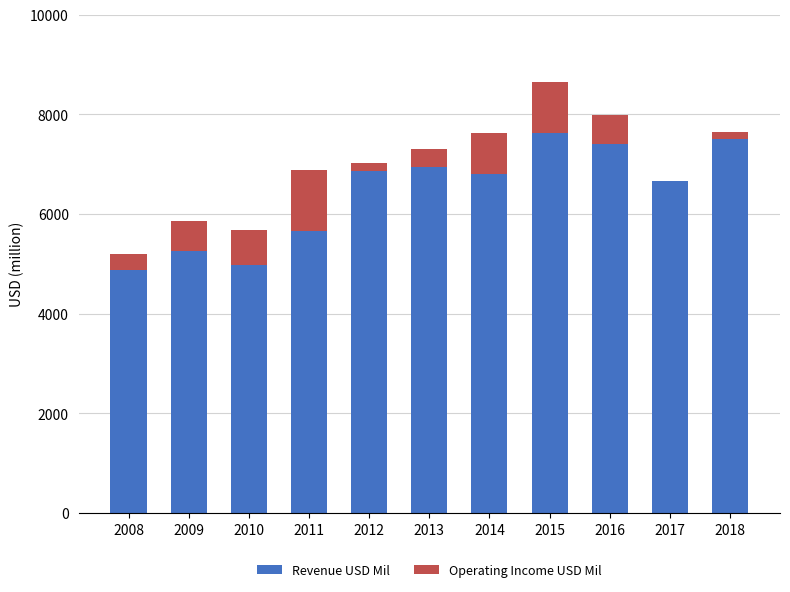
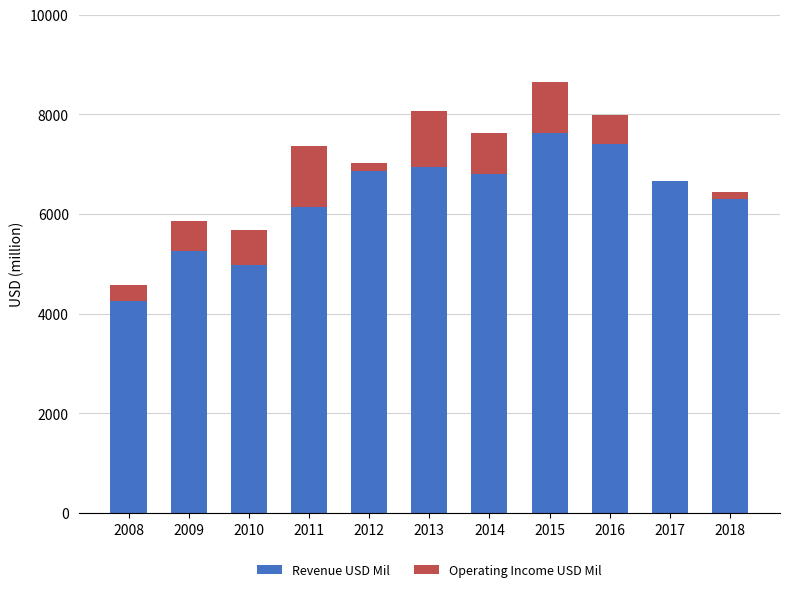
  {
    "Revenue USD Mil": {
-     "2008": 4900,
+     "2008": 4300,
      "2009": 5300,
      "2010": 5000,
-     "2011": 5700,
+     "2011": 6100,
      "2012": 6900,
      "2013": 6900,
      "2014": 6800,
      "2015": 7600,
      "2016": 7400,
      "2017": 6700,
-     "2018": 7500
+     "2018": 6300
    },
    "Operating Income USD Mil": {
      "2008": 300,
      "2009": 600,
      "2010": 700,
      "2011": 1200,
      "2012": 200,
-     "2013": 300,
+     "2013": 1100,
      "2014": 800,
      "2015": 1000,
      "2016": 600,
      "2017": 0,
      "2018": 100
    }
  }
